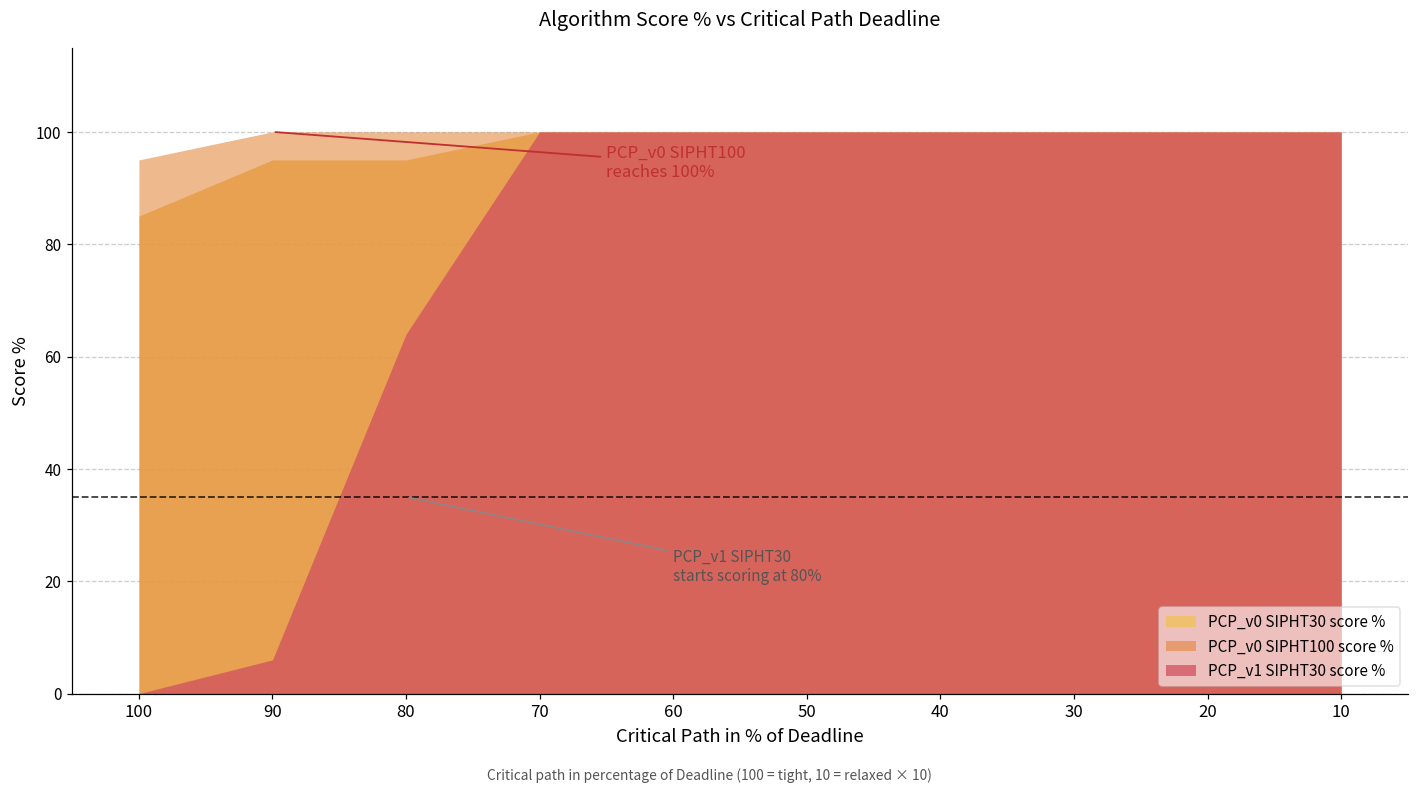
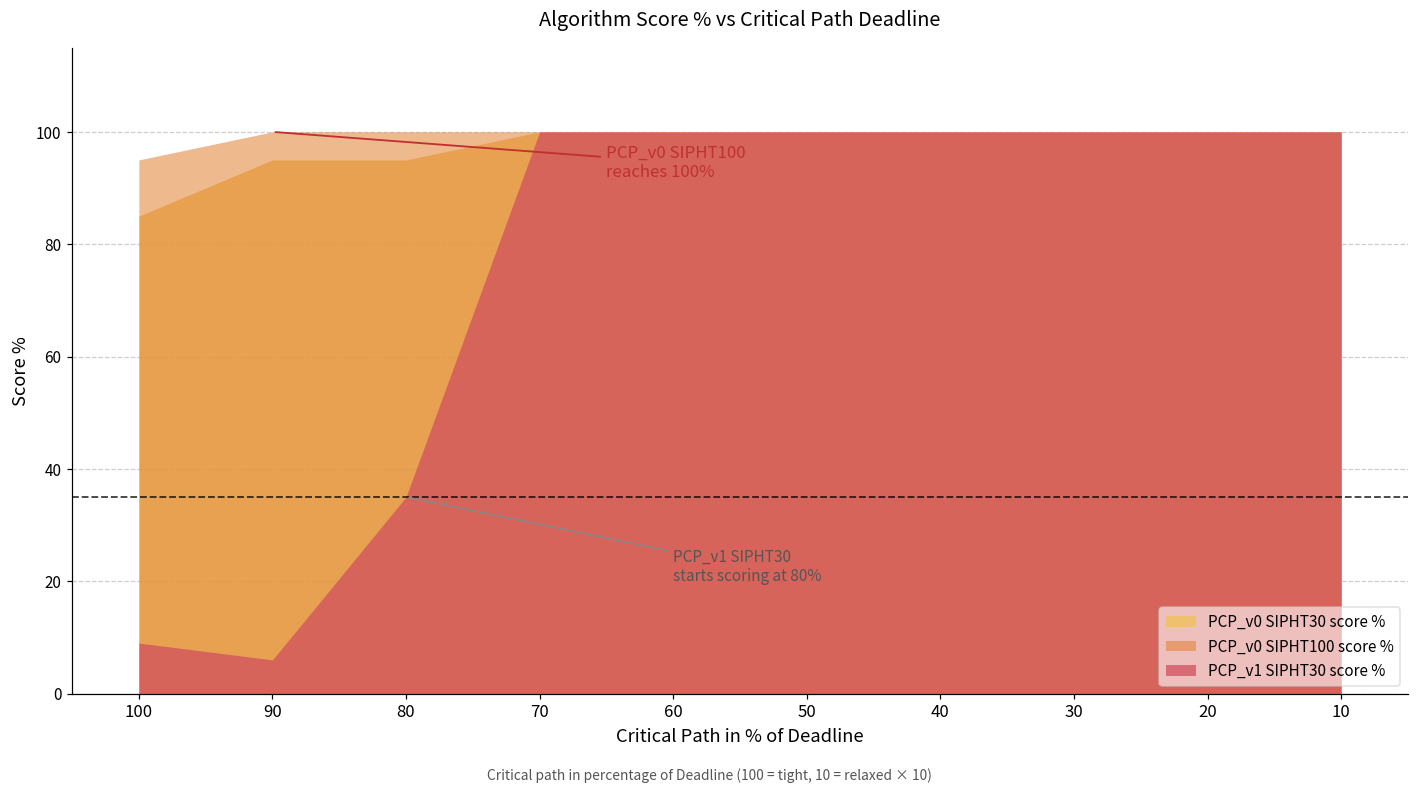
  {
    "PCP_v1 SIPHT30 score %": {
-     "100": 0,
+     "100": 9,
      "90": 6,
-     "80": 64
+     "80": 35
    }
  }
